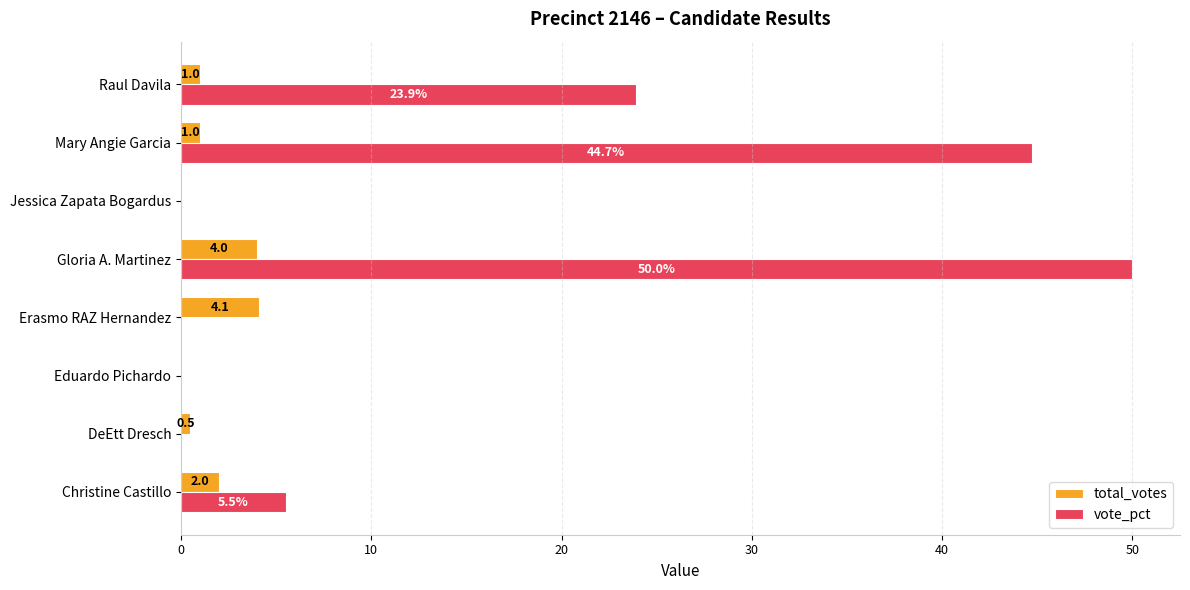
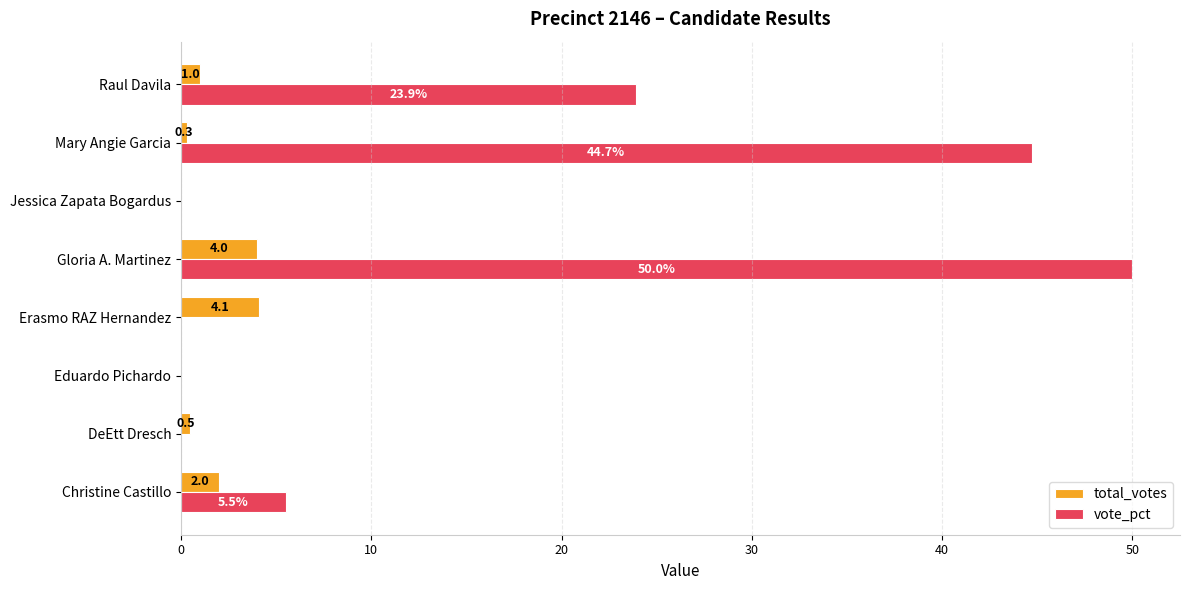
  {
    "total_votes": {
      "Raul Davila": "1.0",
-     "Mary Angie Garcia": "1.0",
+     "Mary Angie Garcia": "0.3",
      "Gloria A. Martinez": "4.0",
      "Erasmo RAZ Hernandez": "4.1",
      "DeEtt Dresch": "0.5",
      "Christine Castillo": "2.0"
    },
    "vote_pct": {
      "Raul Davila": "23.9%",
      "Mary Angie Garcia": "44.7%",
      "Gloria A. Martinez": "50.0%",
      "Christine Castillo": "5.5%"
    }
  }
